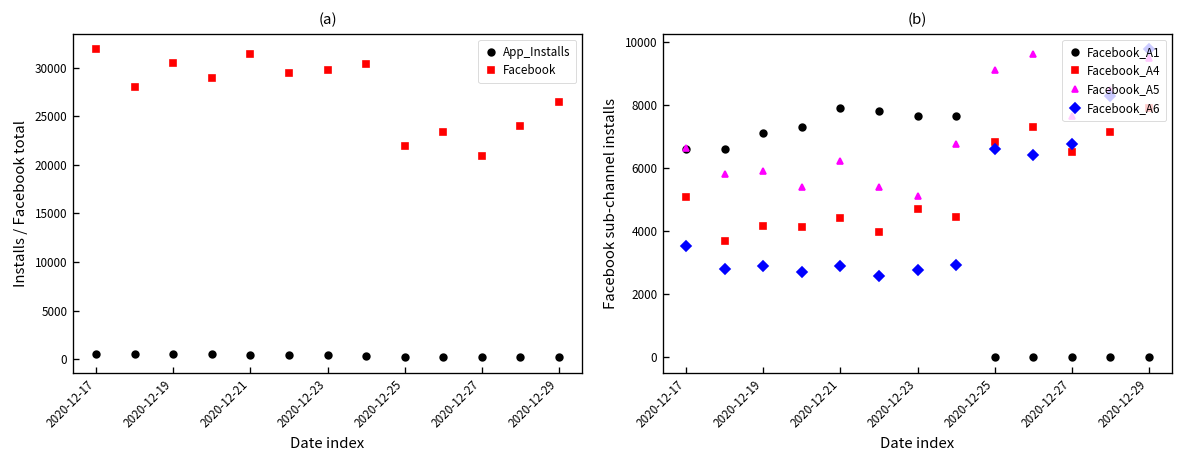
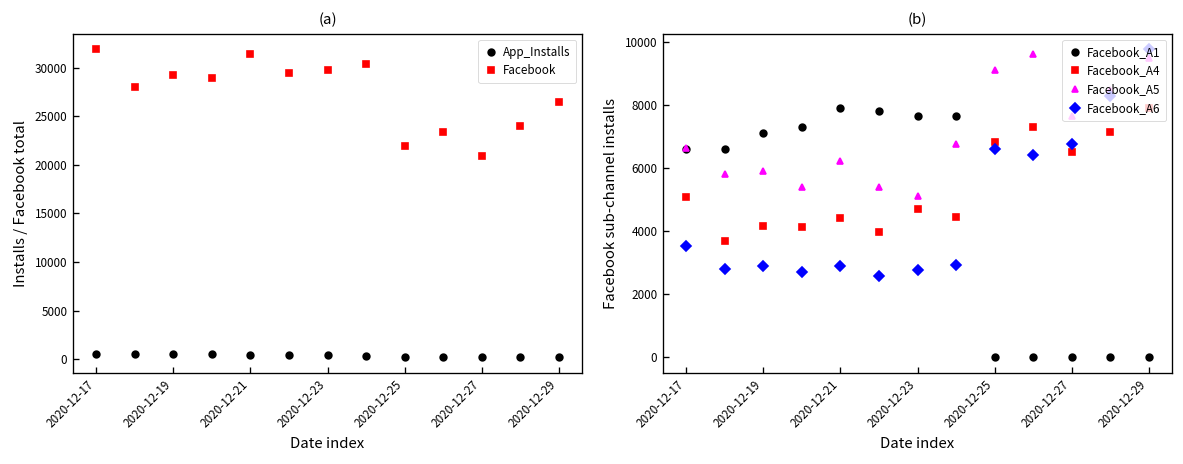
  {
    "(a)": {
      "App_Installs": {
        "2020-12-17": 0,
        "2020-12-19": 0,
        "2020-12-21": 0,
        "2020-12-23": 0,
        "2020-12-25": 0,
        "2020-12-27": 0,
        "2020-12-29": 0
      },
      "Facebook": {
        "2020-12-17": 32000,
-       "2020-12-19": 30000,
+       "2020-12-19": 29000,
        "2020-12-21": 31000,
        "2020-12-23": 30000,
        "2020-12-25": 22000,
        "2020-12-27": 21000,
        "2020-12-29": 26000
      }
    },
    "(b)": {
      "Facebook_A1": {
        "2020-12-19": 7100,
        "2020-12-21": 7900,
        "2020-12-23": 7600,
        "2020-12-25": 0,
        "2020-12-27": 0,
        "2020-12-29": 0
      },
      "Facebook_A4": {
        "2020-12-17": 5100,
        "2020-12-19": 4200,
        "2020-12-21": 4400,
        "2020-12-23": 4700,
        "2020-12-25": 6800,
        "2020-12-27": 6500
      },
      "Facebook_A5": {
        "2020-12-19": 5900,
        "2020-12-21": 6200,
        "2020-12-23": 5100,
        "2020-12-25": 9100
      },
      "Facebook_A6": {
        "2020-12-17": 3500,
        "2020-12-19": 2900,
        "2020-12-21": 2900,
        "2020-12-23": 2800,
        "2020-12-25": 6600,
        "2020-12-27": 6800
      }
    }
  }
